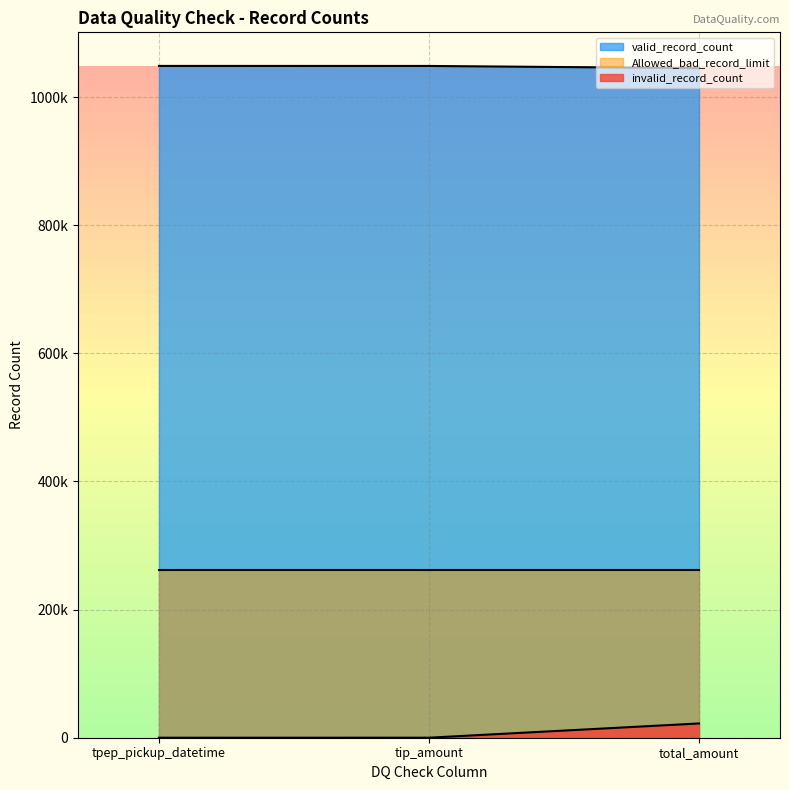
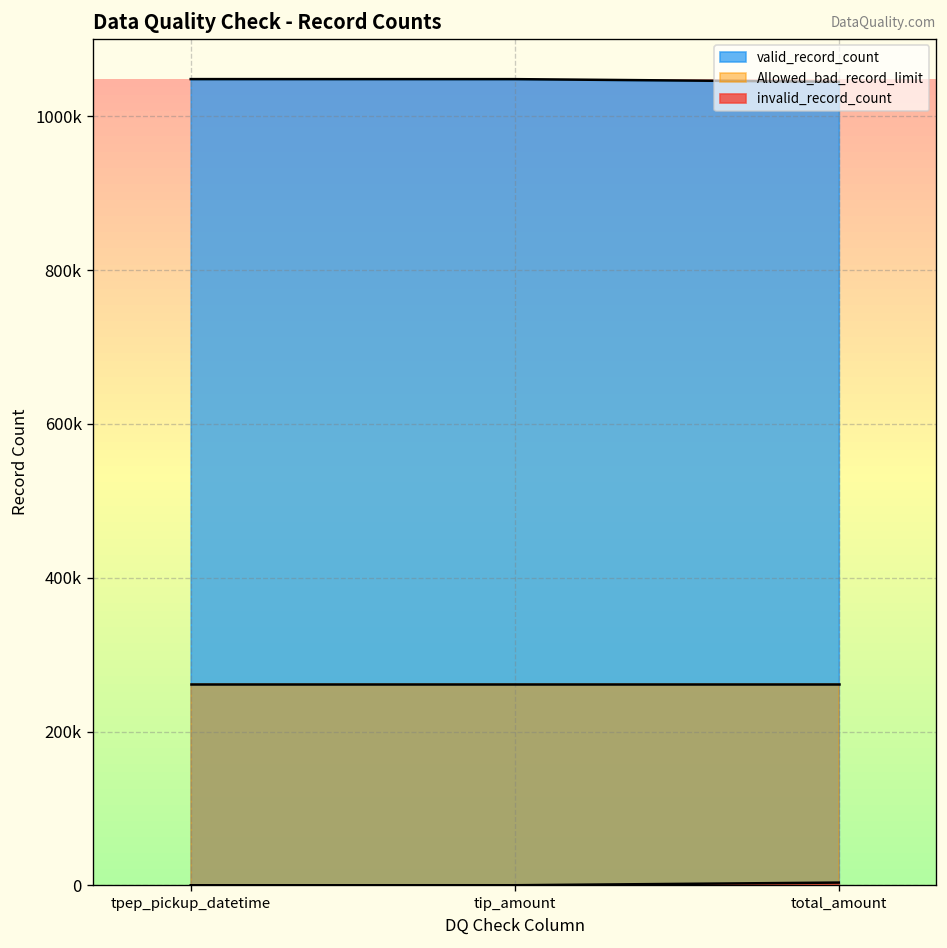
  {
    "valid_record_count": {
      "tpep_pickup_datetime": 1050000,
      "tip_amount": 1050000
    },
    "Allowed_bad_record_limit": {
      "tpep_pickup_datetime": 260000,
      "tip_amount": 260000,
      "total_amount": 260000
    },
    "invalid_record_count": {
      "tpep_pickup_datetime": 0,
      "tip_amount": 0,
-     "total_amount": 20000
+     "total_amount": 0
    }
  }
